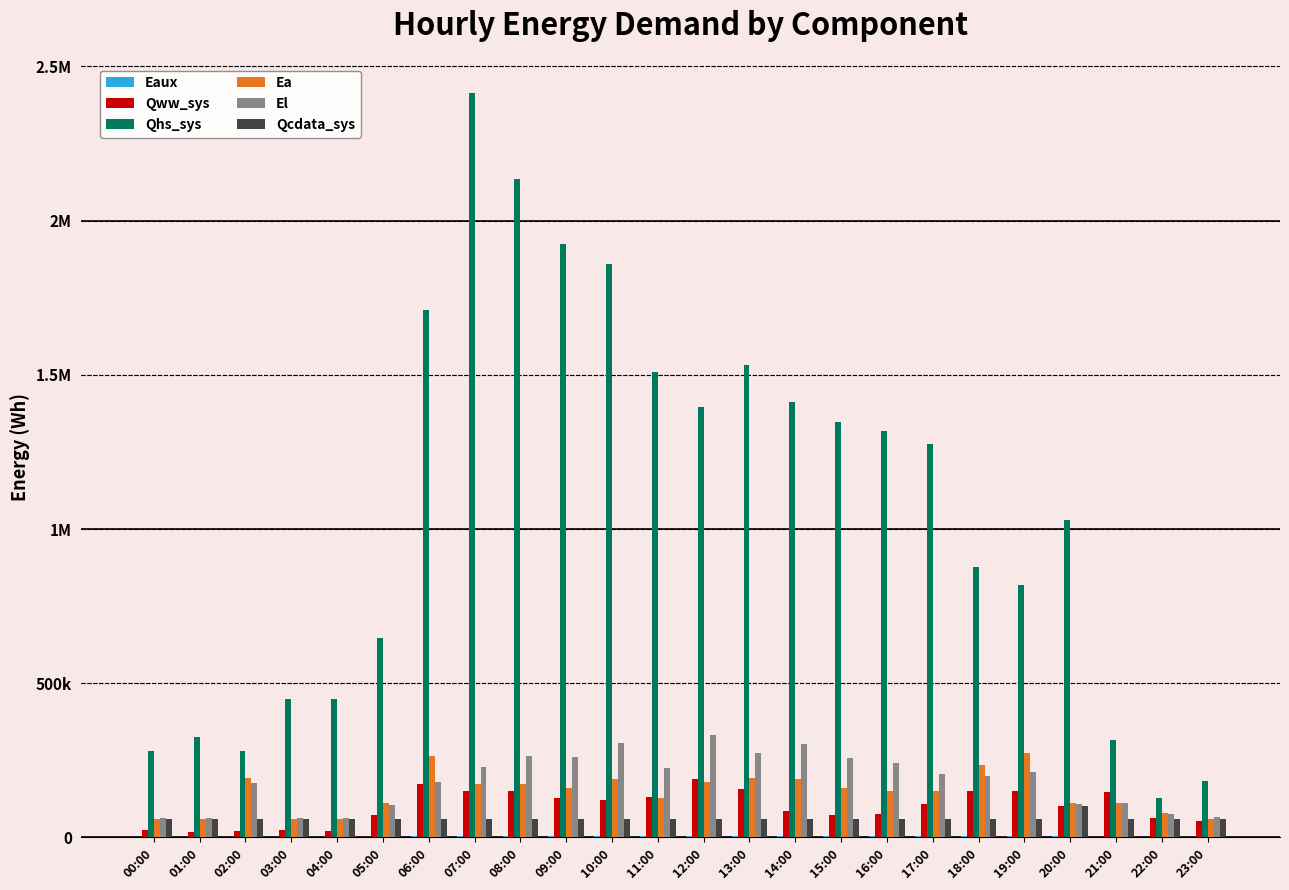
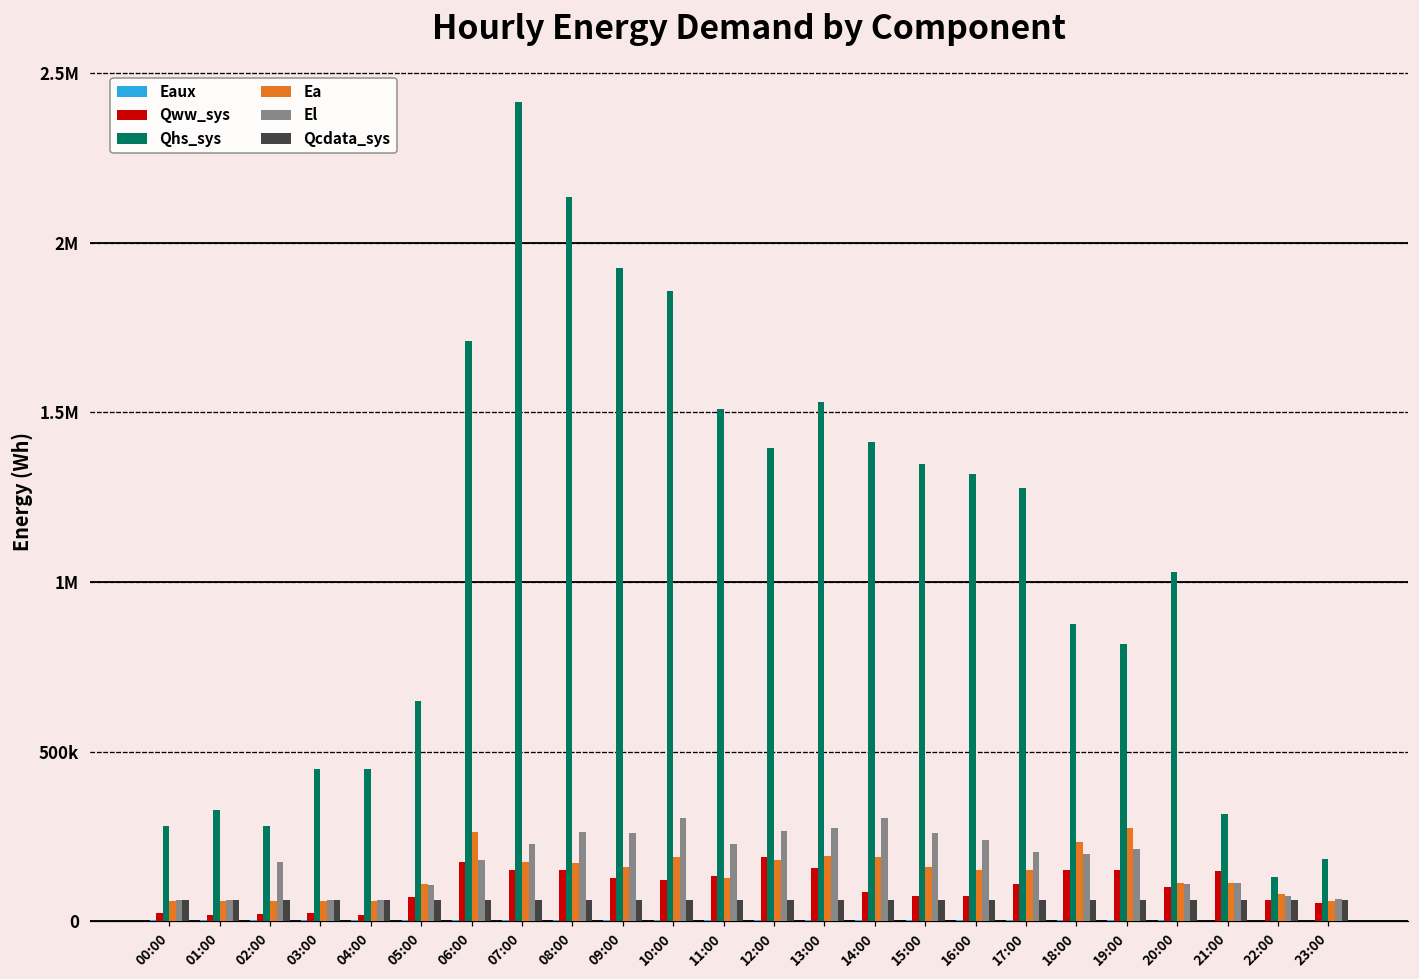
  {
    "Qww_sys": {
      "00:00": 20000,
      "01:00": 20000,
      "02:00": 20000,
      "03:00": 20000,
      "04:00": 20000,
      "05:00": 70000,
      "06:00": 170000,
      "07:00": 150000,
      "08:00": 150000,
      "09:00": 130000,
      "10:00": 120000,
      "11:00": 130000,
      "12:00": 190000,
      "13:00": 160000,
      "14:00": 90000,
      "15:00": 70000,
      "16:00": 80000,
      "17:00": 110000,
      "18:00": 150000,
      "19:00": 150000,
      "20:00": 100000,
      "21:00": 150000,
      "22:00": 60000,
      "23:00": 50000
    },
    "Qhs_sys": {
      "00:00": 280000,
      "01:00": 330000,
      "02:00": 280000,
      "03:00": 450000,
      "04:00": 450000,
      "05:00": 650000,
      "06:00": 1710000,
      "07:00": 2410000,
      "08:00": 2130000,
      "09:00": 1930000,
      "10:00": 1860000,
      "11:00": 1510000,
      "12:00": 1390000,
      "13:00": 1530000,
      "14:00": 1410000,
      "15:00": 1350000,
      "16:00": 1320000,
      "17:00": 1280000,
      "18:00": 880000,
      "19:00": 820000,
      "20:00": 1030000,
      "21:00": 320000,
      "22:00": 130000,
      "23:00": 180000
    },
    "Ea": {
      "00:00": 60000,
      "01:00": 60000,
-     "02:00": 190000,
+     "02:00": 60000,
      "03:00": 60000,
      "04:00": 60000,
      "05:00": 110000,
      "06:00": 260000,
      "07:00": 170000,
      "08:00": 170000,
      "09:00": 160000,
      "10:00": 190000,
      "11:00": 130000,
      "12:00": 180000,
      "13:00": 190000,
      "14:00": 190000,
      "15:00": 160000,
      "16:00": 150000,
      "17:00": 150000,
      "18:00": 230000,
      "19:00": 270000,
      "20:00": 110000,
      "21:00": 110000,
      "22:00": 80000,
      "23:00": 60000
    },
    "El": {
      "00:00": 60000,
      "01:00": 60000,
      "02:00": 180000,
      "03:00": 60000,
      "04:00": 60000,
      "05:00": 110000,
      "06:00": 180000,
      "07:00": 230000,
      "08:00": 260000,
      "09:00": 260000,
      "10:00": 310000,
      "11:00": 230000,
-     "12:00": 330000,
+     "12:00": 270000,
      "13:00": 270000,
      "14:00": 300000,
      "15:00": 260000,
      "16:00": 240000,
      "17:00": 200000,
      "18:00": 200000,
      "19:00": 210000,
      "20:00": 110000,
      "21:00": 110000,
      "22:00": 80000,
      "23:00": 70000
    },
    "Qcdata_sys": {
      "00:00": 60000,
      "01:00": 60000,
      "02:00": 60000,
      "03:00": 60000,
      "04:00": 60000,
      "05:00": 60000,
      "06:00": 60000,
      "07:00": 60000,
      "08:00": 60000,
      "09:00": 60000,
      "10:00": 60000,
      "11:00": 60000,
      "12:00": 60000,
      "13:00": 60000,
      "14:00": 60000,
      "15:00": 60000,
      "16:00": 60000,
      "17:00": 60000,
      "18:00": 60000,
      "19:00": 60000,
-     "20:00": 100000,
+     "20:00": 60000,
      "21:00": 60000,
      "22:00": 60000,
      "23:00": 60000
    }
  }
